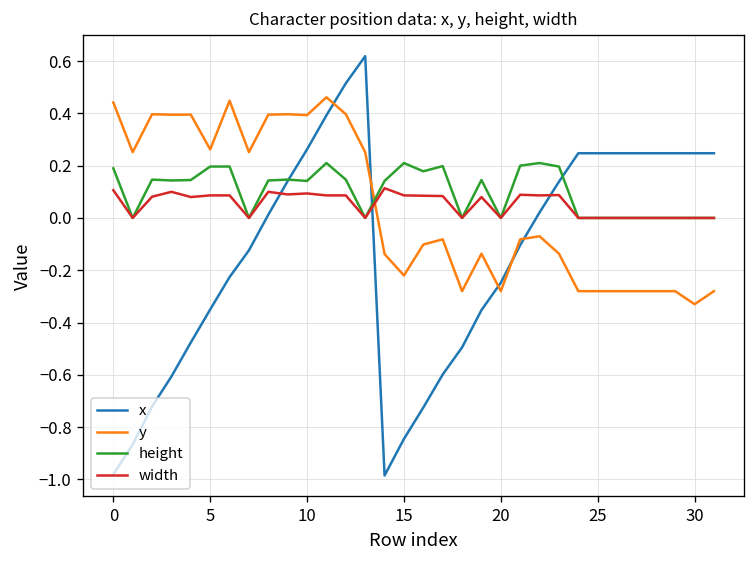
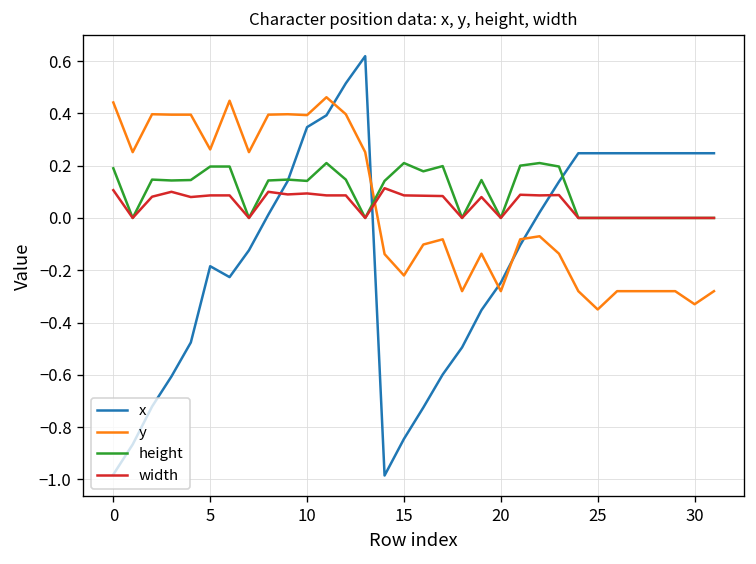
  {
    "x": {
-     "5": -0.35,
-     "10": 0.26,
+     "5": -0.18,
+     "10": 0.35,
      "15": -0.84,
      "20": -0.25,
      "25": 0.25,
      "30": 0.25
    },
    "y": {
      "0": 0.44,
      "5": 0.26,
      "10": 0.39,
      "15": -0.22,
      "20": -0.28,
-     "25": -0.28,
+     "25": -0.35,
      "30": -0.33
    },
    "height": {
      "0": 0.19,
      "5": 0.20,
      "10": 0.14,
      "15": 0.21
    },
    "width": {
      "0": 0.11,
      "5": 0.09,
      "10": 0.09,
      "15": 0.09
    }
  }
